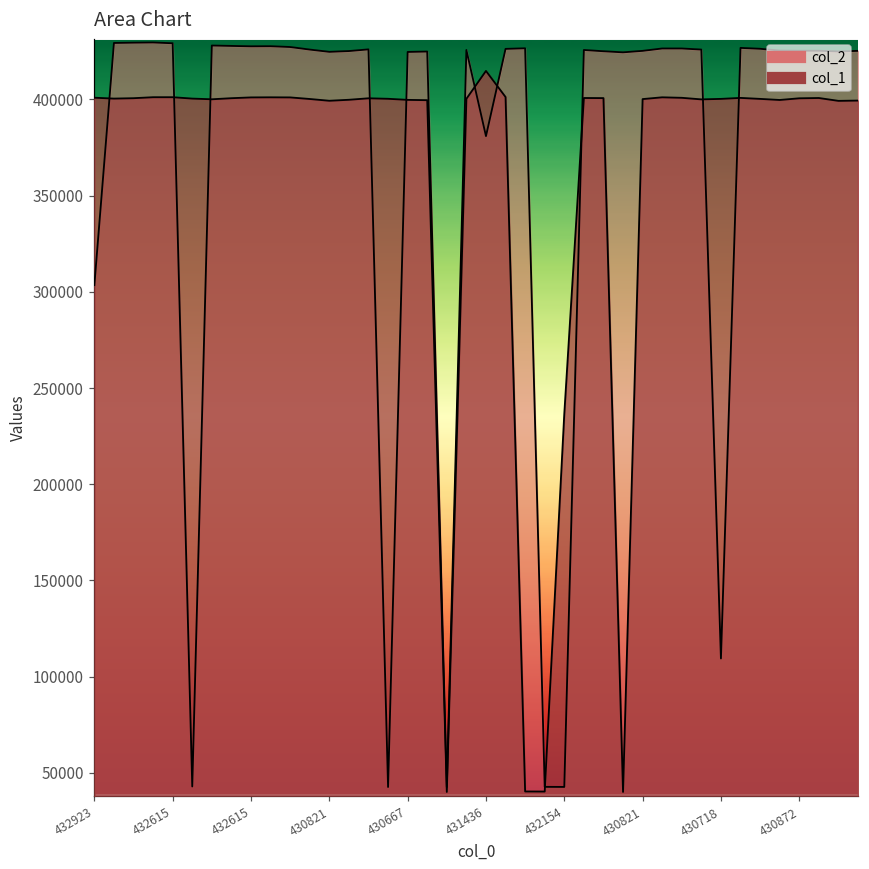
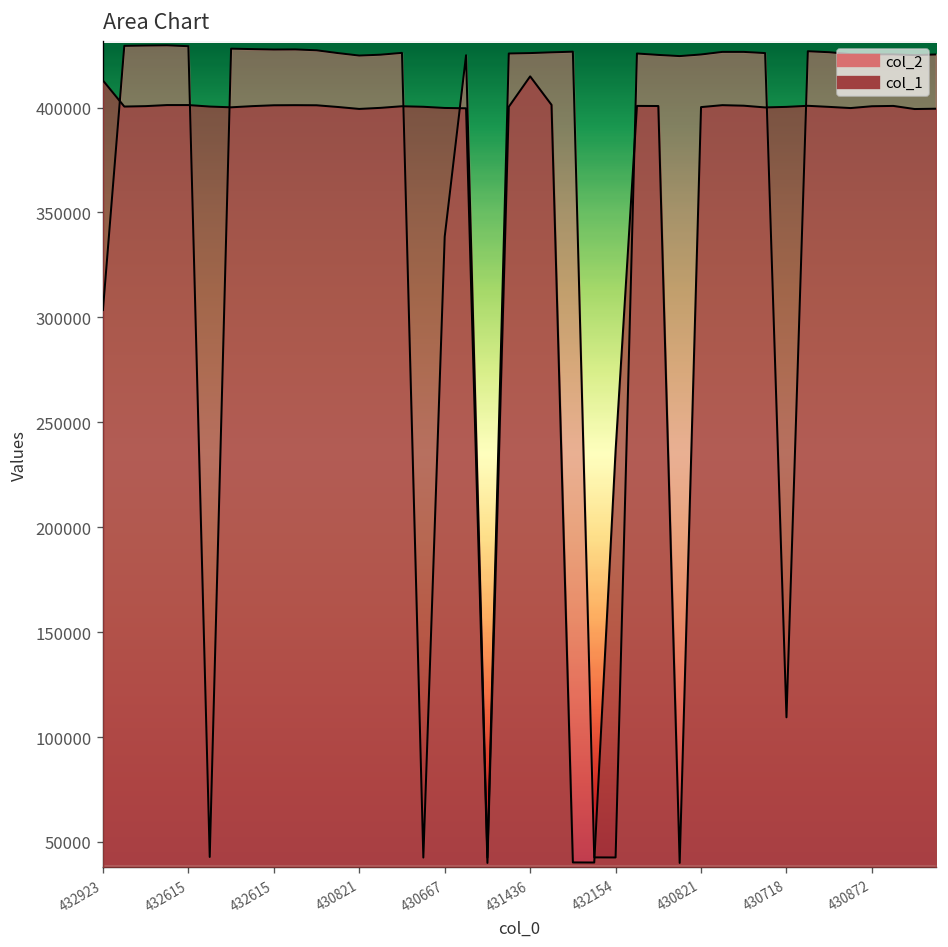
  {
    "col_2": {
      "432923": 303000,
-     "430667": 425000,
-     "431436": 381000,
+     "430667": 338000,
+     "431436": 426000,
      "432154": 43000,
      "430718": 109000
    },
    "col_1": {
-     "432923": 401000,
+     "432923": 413000,
      "430667": 400000,
      "431436": 415000,
      "432154": 237000,
      "430718": 400000,
      "430872": 401000
    }
  }
